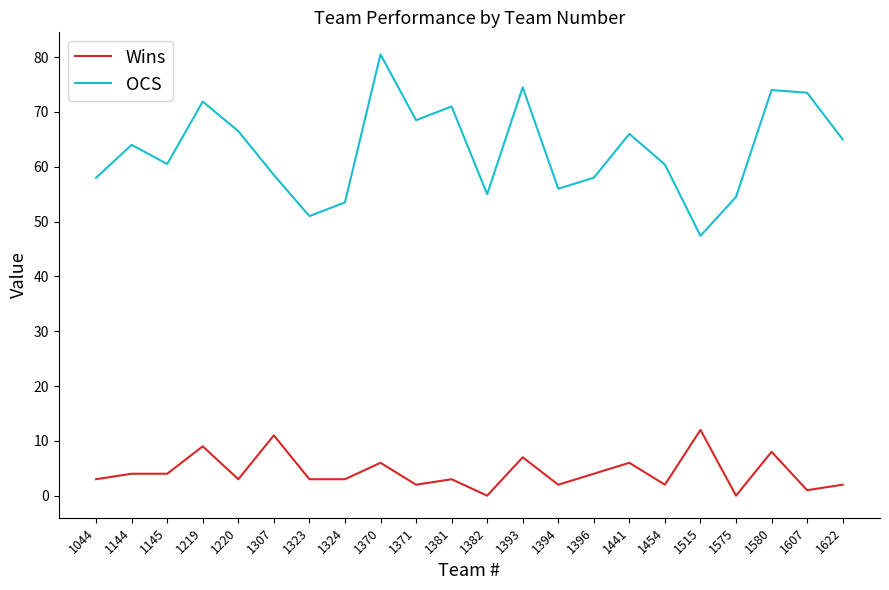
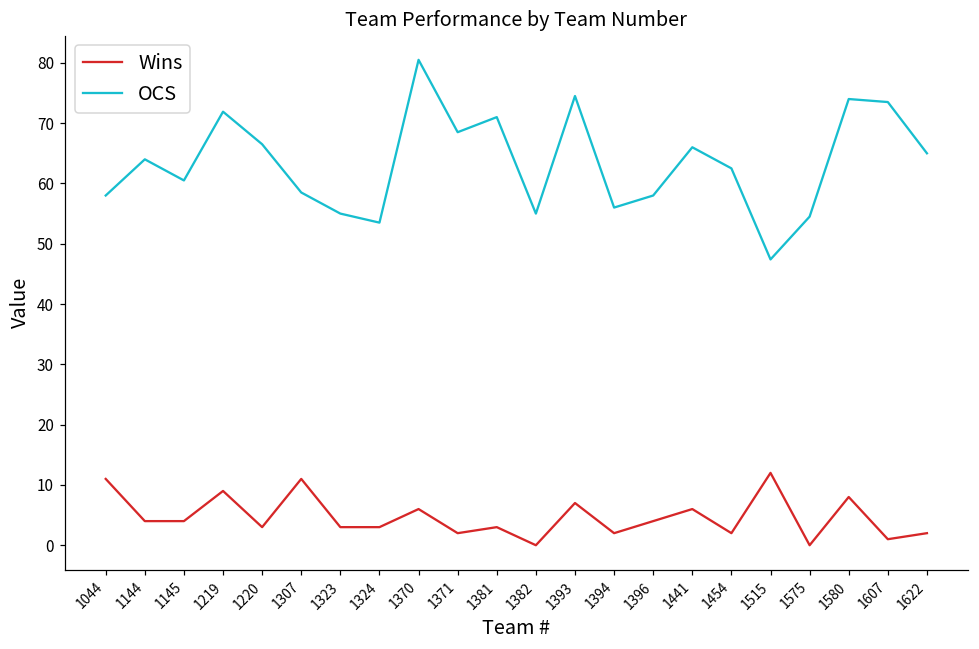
  {
    "Wins": {
-     "1044": 3,
+     "1044": 11,
      "1144": 4,
      "1145": 4,
      "1219": 9,
      "1220": 3,
      "1307": 11,
      "1323": 3,
      "1324": 3,
      "1370": 6,
      "1371": 2,
      "1381": 3,
      "1382": 0,
      "1393": 7,
      "1394": 2,
      "1396": 4,
      "1441": 6,
      "1454": 2,
      "1515": 12,
      "1575": 0,
      "1580": 8,
      "1607": 1,
      "1622": 2
    },
    "OCS": {
      "1044": 58,
      "1144": 64,
      "1145": 61,
      "1219": 72,
      "1220": 67,
      "1307": 59,
-     "1323": 51,
+     "1323": 55,
      "1324": 54,
      "1370": 81,
      "1371": 69,
      "1381": 71,
      "1382": 55,
      "1393": 75,
      "1394": 56,
      "1396": 58,
      "1441": 66,
-     "1454": 60,
+     "1454": 63,
      "1515": 47,
      "1575": 55,
      "1580": 74,
      "1607": 74,
      "1622": 65
    }
  }
